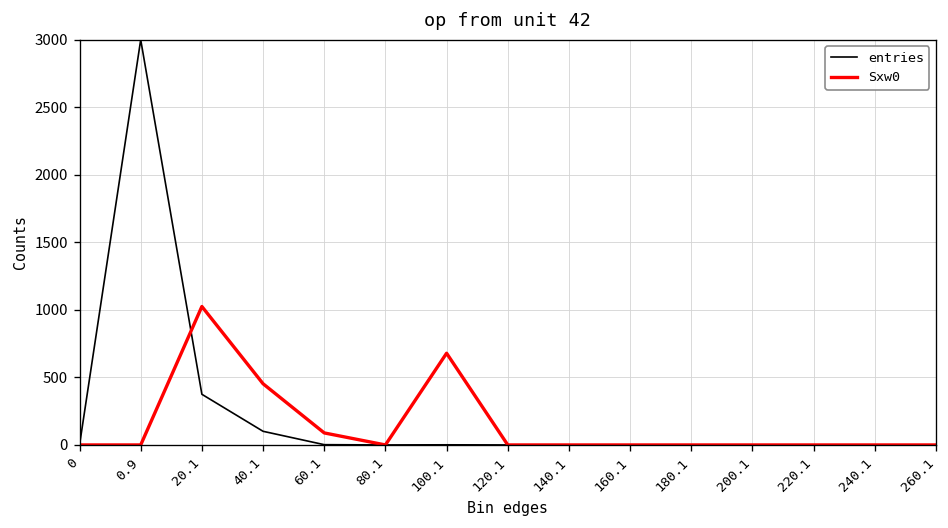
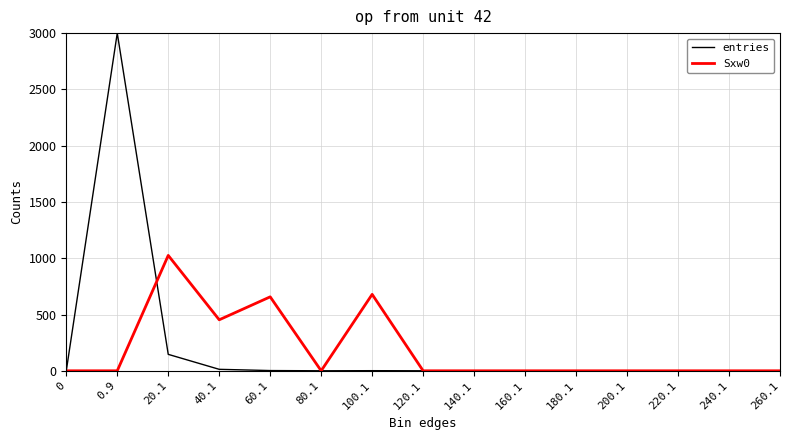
  {
    "entries": {
      "0.9": 3000,
-     "20.1": 380,
-     "40.1": 100,
+     "20.1": 150,
+     "40.1": 10,
      "60.1": 0,
      "100.1": 0
    },
    "Sxw0": {
      "0.9": 0,
      "20.1": 1030,
      "40.1": 450,
-     "60.1": 90,
+     "60.1": 660,
      "100.1": 680
    }
  }
